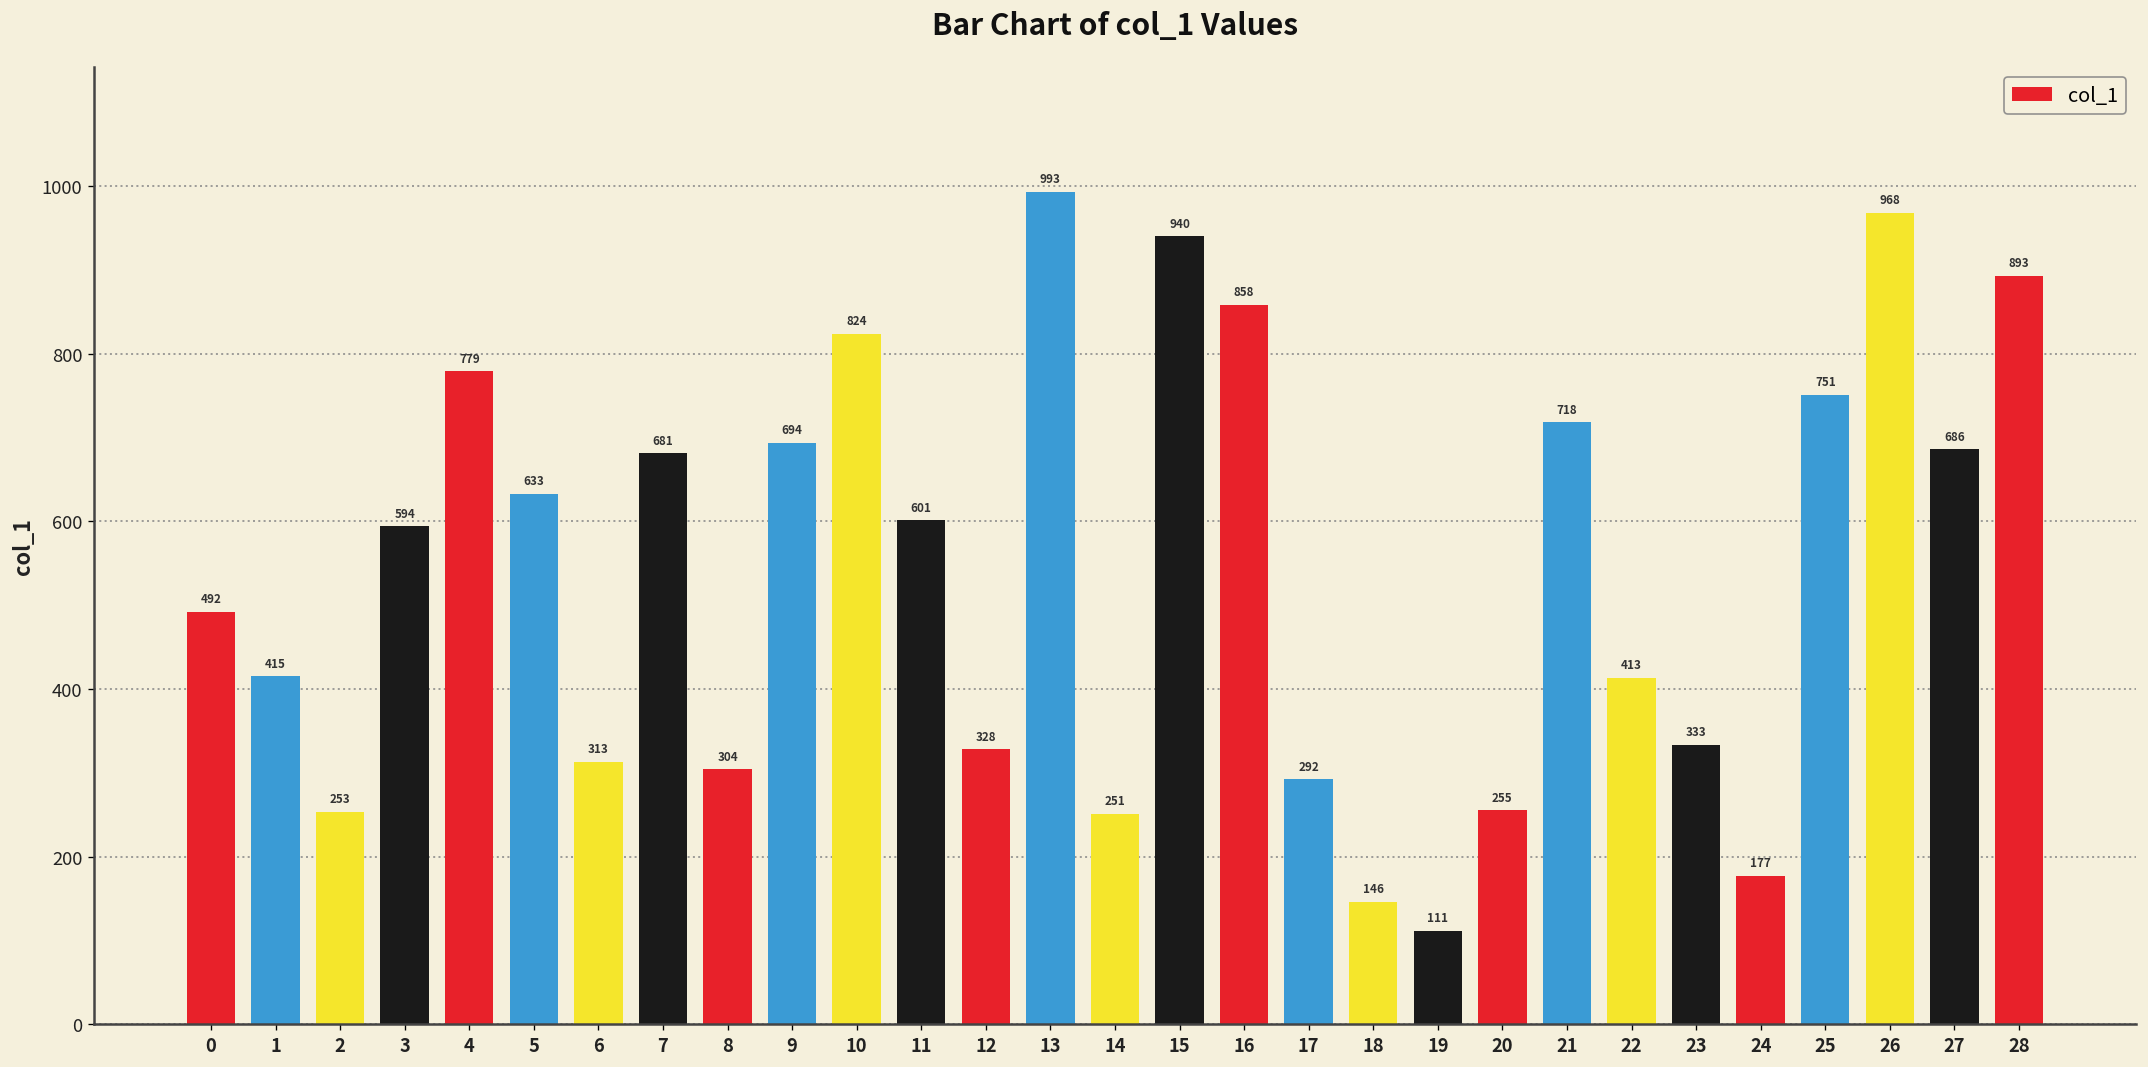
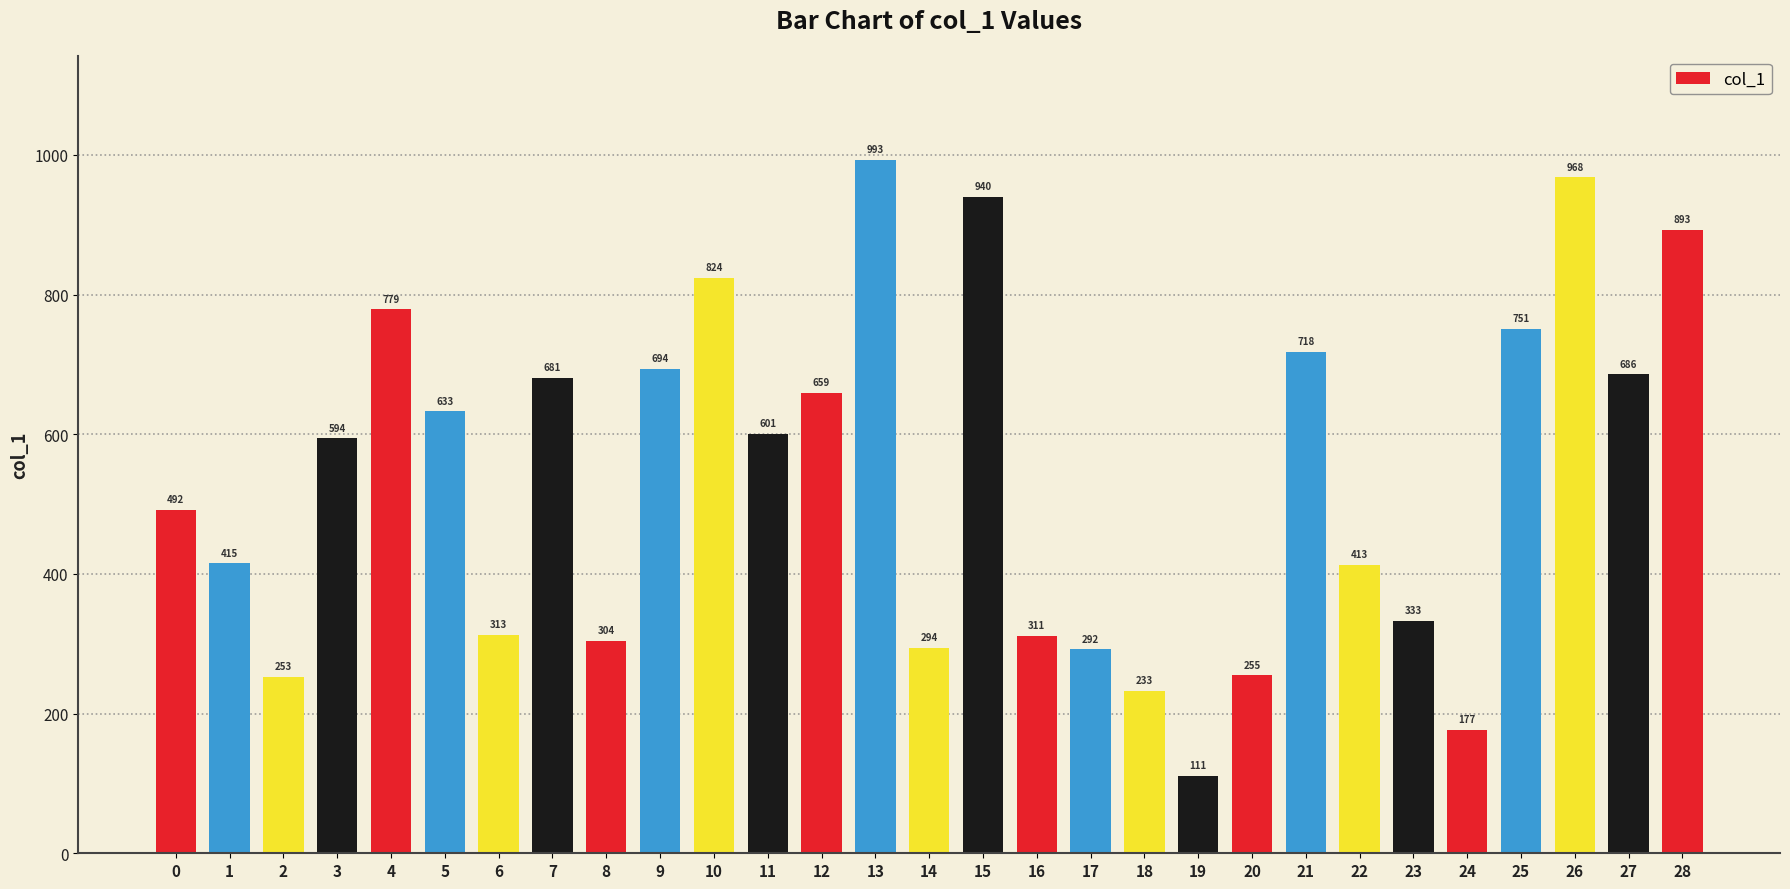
  {
    "0": 492,
    "1": 415,
    "2": 253,
    "3": 594,
    "4": 779,
    "5": 633,
    "6": 313,
    "7": 681,
    "8": 304,
    "9": 694,
    "10": 824,
    "11": 601,
-   "12": 328,
+   "12": 659,
    "13": 993,
-   "14": 251,
+   "14": 294,
    "15": 940,
-   "16": 858,
+   "16": 311,
    "17": 292,
-   "18": 146,
+   "18": 233,
    "19": 111,
    "20": 255,
    "21": 718,
    "22": 413,
    "23": 333,
    "24": 177,
    "25": 751,
    "26": 968,
    "27": 686,
    "28": 893
  }
